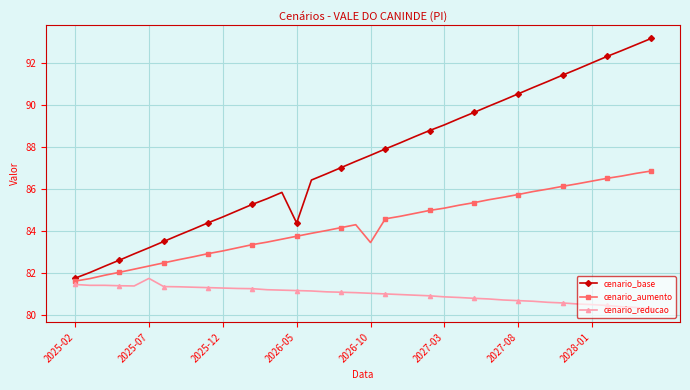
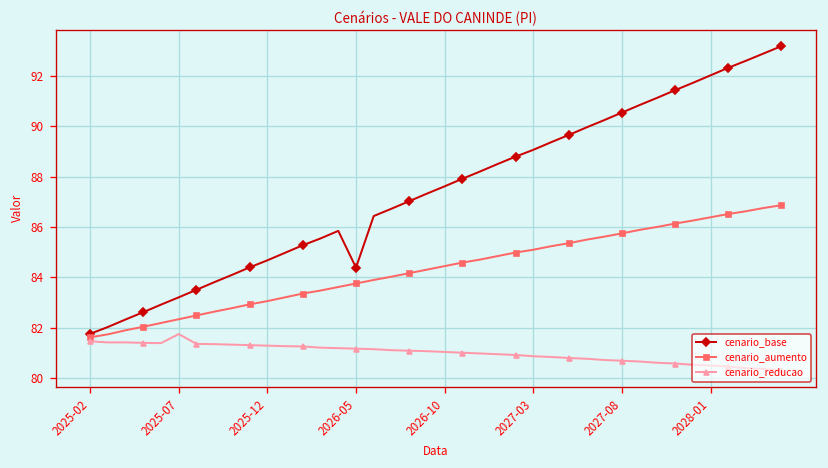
  {
    "cenario_base": {
      "2025-02": 81.8,
      "2025-07": 83.2,
      "2025-12": 84.7,
      "2026-05": 84.4,
      "2026-10": 87.6,
      "2027-03": 89.1,
      "2027-08": 90.5,
      "2028-01": 92.0
    },
    "cenario_aumento": {
      "2025-02": 81.6,
      "2025-07": 82.3,
      "2025-12": 83.1,
      "2026-05": 83.8,
-     "2026-10": 83.5,
+     "2026-10": 84.4,
      "2027-03": 85.1,
      "2027-08": 85.7,
      "2028-01": 86.4
    },
    "cenario_reducao": {
      "2025-02": 81.5,
      "2025-07": 81.7,
      "2025-12": 81.3,
      "2026-05": 81.2,
      "2026-10": 81.0,
      "2027-03": 80.9,
      "2027-08": 80.7
    }
  }
